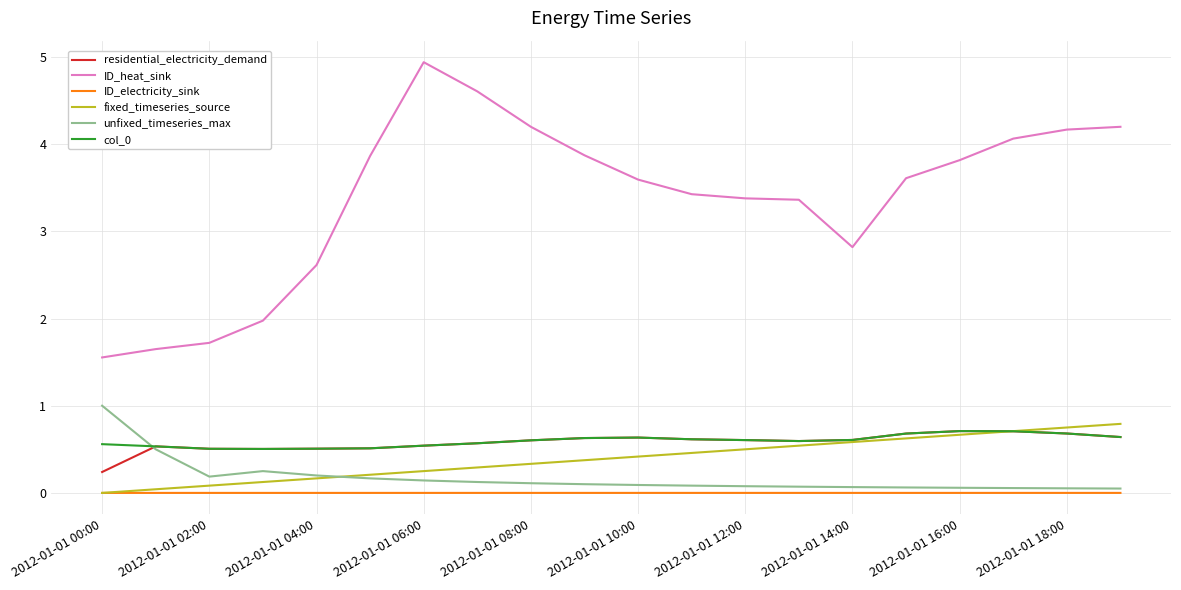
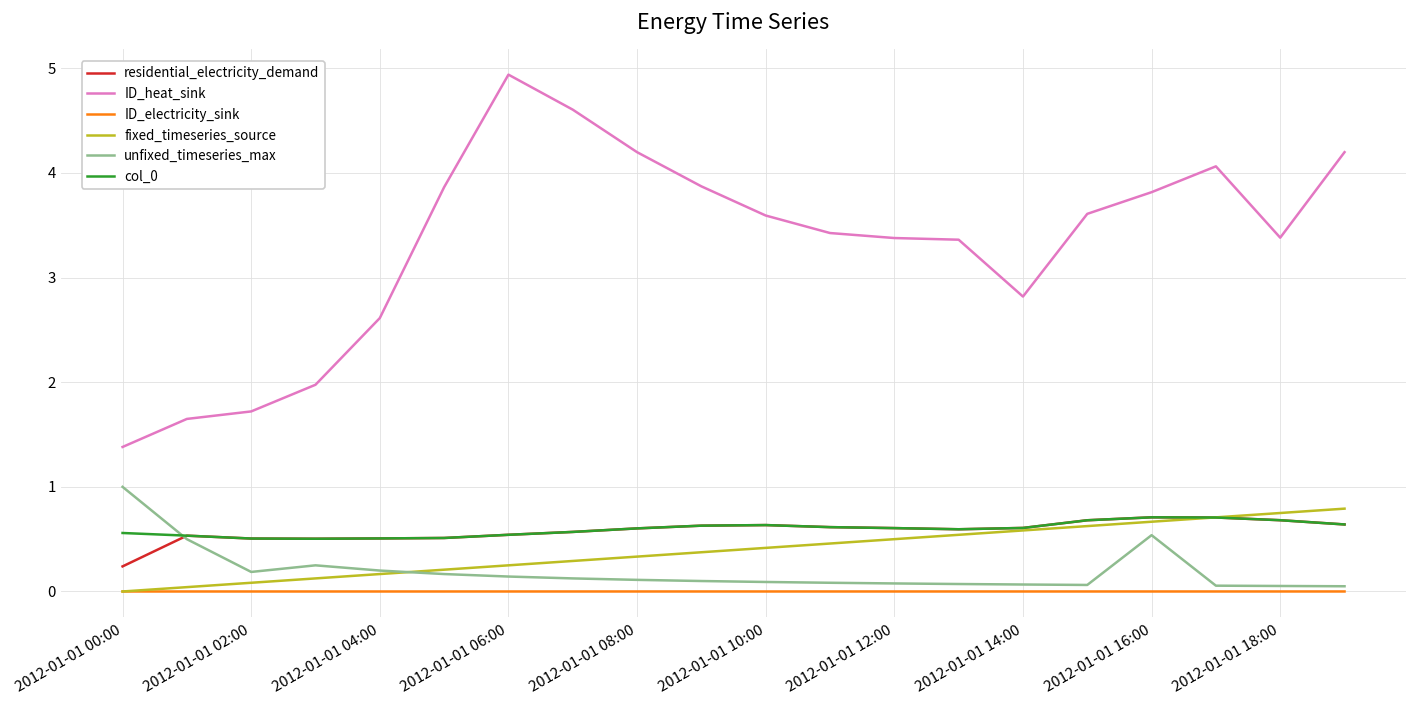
  {
    "residential_electricity_demand": {
      "2012-01-01 00:00": 0.2
    },
    "ID_heat_sink": {
-     "2012-01-01 00:00": 1.6,
+     "2012-01-01 00:00": 1.4,
      "2012-01-01 02:00": 1.7,
      "2012-01-01 04:00": 2.6,
      "2012-01-01 06:00": 4.9,
      "2012-01-01 08:00": 4.2,
      "2012-01-01 10:00": 3.6,
      "2012-01-01 12:00": 3.4,
      "2012-01-01 14:00": 2.8,
      "2012-01-01 16:00": 3.8,
-     "2012-01-01 18:00": 4.2
+     "2012-01-01 18:00": 3.4
    },
    "ID_electricity_sink": {
      "2012-01-01 02:00": 0.0,
      "2012-01-01 04:00": 0.0,
      "2012-01-01 06:00": 0.0,
      "2012-01-01 08:00": 0.0,
      "2012-01-01 10:00": 0.0,
      "2012-01-01 12:00": 0.0,
      "2012-01-01 14:00": 0.0,
      "2012-01-01 16:00": 0.0,
      "2012-01-01 18:00": 0.0
    },
    "fixed_timeseries_source": {
      "2012-01-01 02:00": 0.1,
      "2012-01-01 04:00": 0.2,
      "2012-01-01 06:00": 0.3,
      "2012-01-01 08:00": 0.3,
      "2012-01-01 10:00": 0.4,
      "2012-01-01 12:00": 0.5,
      "2012-01-01 16:00": 0.7,
      "2012-01-01 18:00": 0.8
    },
    "unfixed_timeseries_max": {
      "2012-01-01 00:00": 1.0,
      "2012-01-01 02:00": 0.2,
      "2012-01-01 04:00": 0.2,
      "2012-01-01 06:00": 0.1,
      "2012-01-01 08:00": 0.1,
      "2012-01-01 10:00": 0.1,
      "2012-01-01 12:00": 0.1,
      "2012-01-01 14:00": 0.1,
-     "2012-01-01 16:00": 0.1,
+     "2012-01-01 16:00": 0.5,
      "2012-01-01 18:00": 0.1
    },
    "col_0": {
      "2012-01-01 00:00": 0.6
    }
  }
